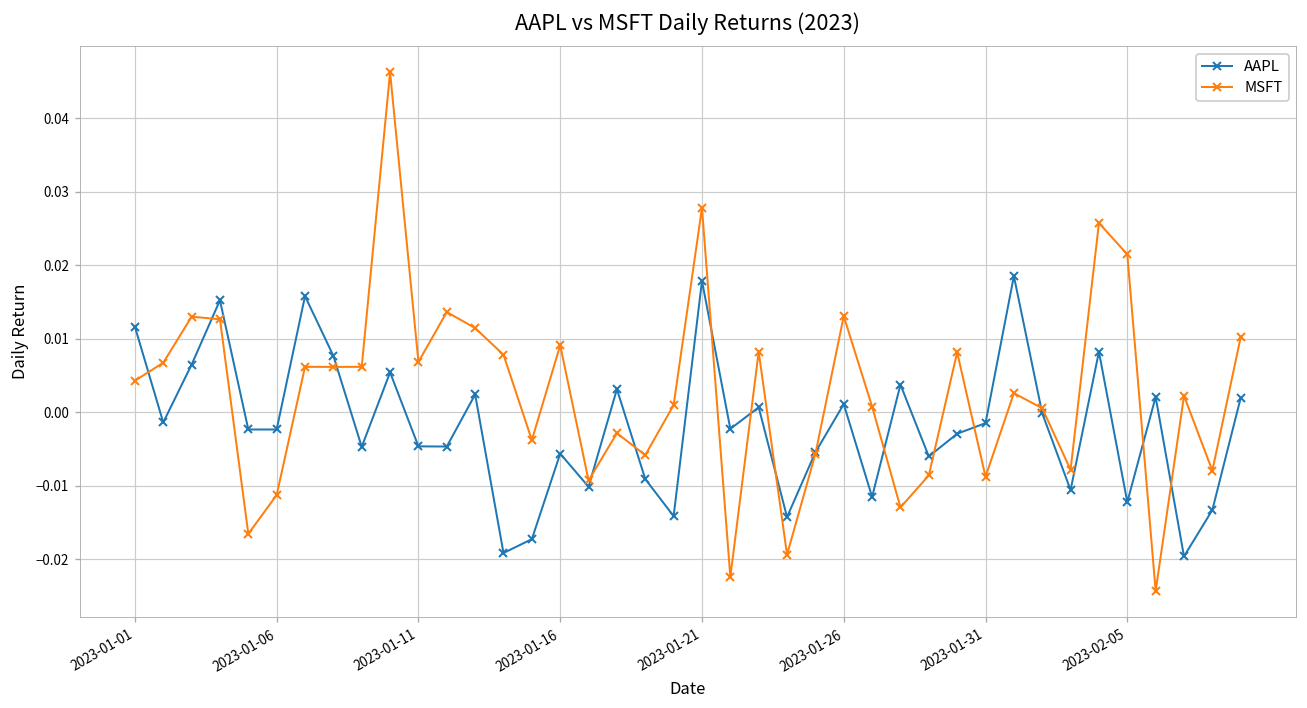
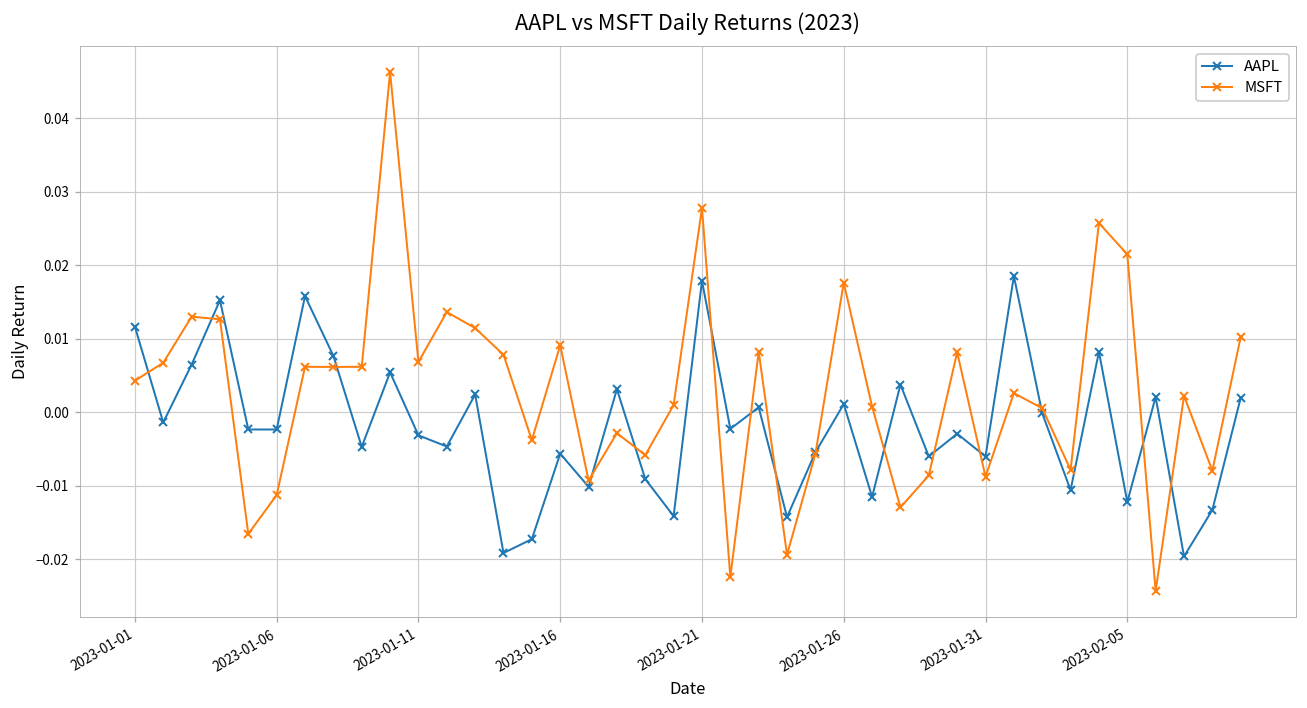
  {
    "AAPL": {
      "2023-01-01": 0.012,
      "2023-01-06": -0.002,
-     "2023-01-11": -0.005,
+     "2023-01-11": -0.003,
      "2023-01-16": -0.006,
      "2023-01-21": 0.018,
      "2023-01-26": 0.001,
-     "2023-01-31": -0.001,
+     "2023-01-31": -0.006,
      "2023-02-05": -0.012
    },
    "MSFT": {
      "2023-01-01": 0.004,
      "2023-01-06": -0.011,
      "2023-01-11": 0.007,
      "2023-01-16": 0.009,
      "2023-01-21": 0.028,
-     "2023-01-26": 0.013,
+     "2023-01-26": 0.018,
      "2023-01-31": -0.009,
      "2023-02-05": 0.021
    }
  }
